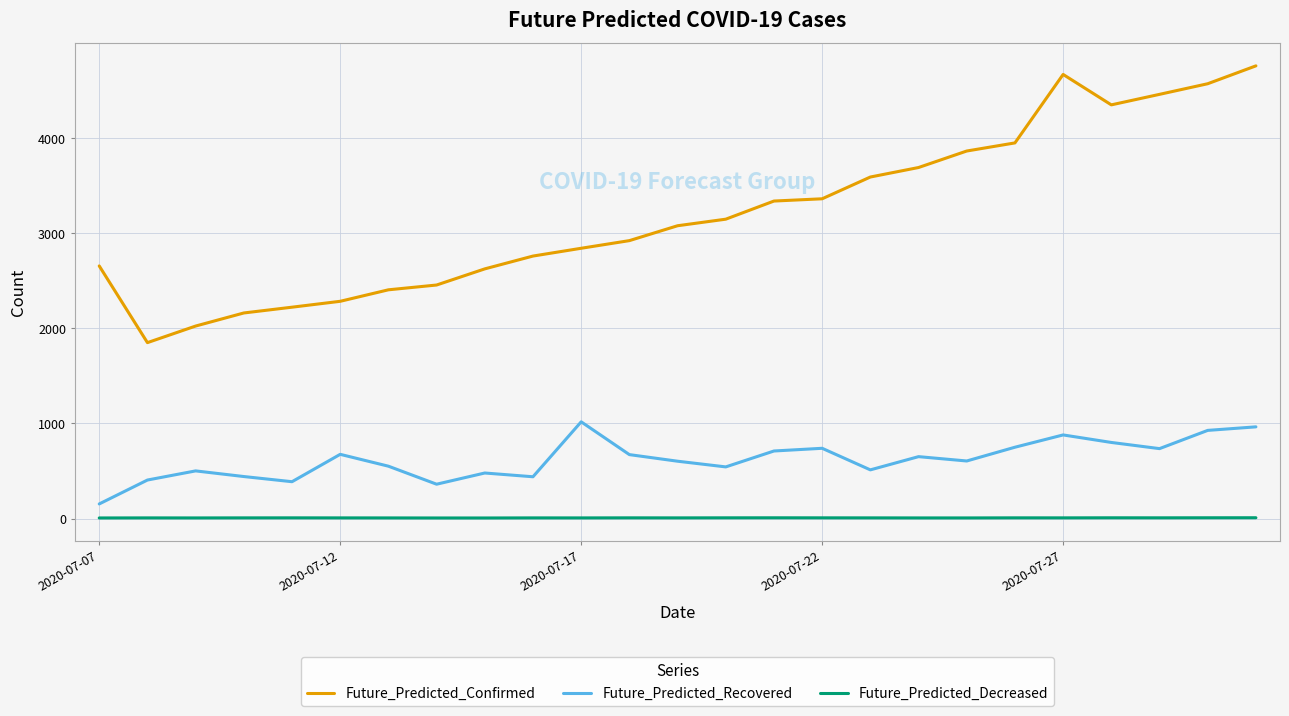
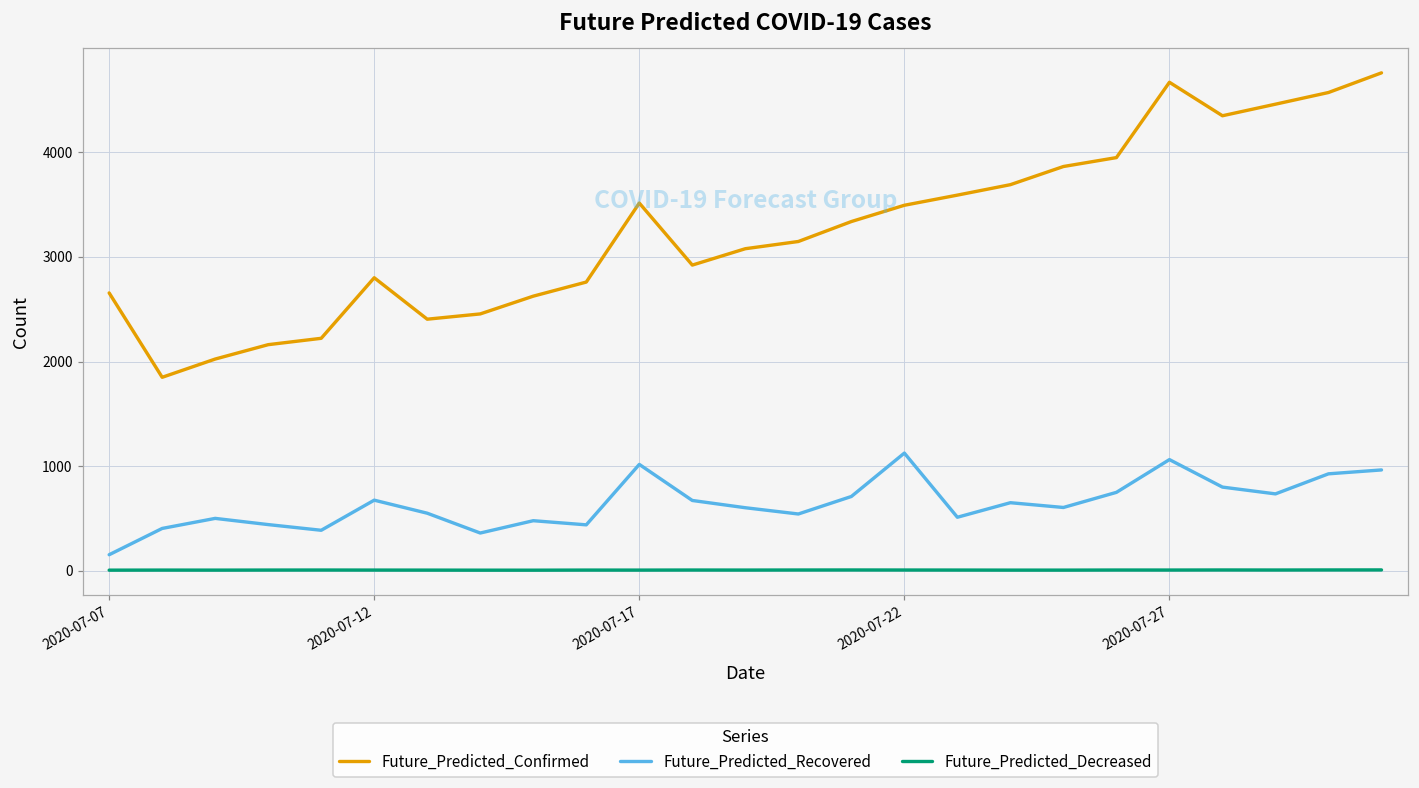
  {
    "Future_Predicted_Confirmed": {
      "2020-07-07": 2700,
-     "2020-07-12": 2300,
-     "2020-07-17": 2800,
-     "2020-07-22": 3400,
+     "2020-07-12": 2800,
+     "2020-07-17": 3500,
+     "2020-07-22": 3500,
      "2020-07-27": 4700
    },
    "Future_Predicted_Recovered": {
      "2020-07-07": 200,
      "2020-07-12": 700,
      "2020-07-17": 1000,
-     "2020-07-22": 700,
-     "2020-07-27": 900
+     "2020-07-22": 1100,
+     "2020-07-27": 1100
    },
    "Future_Predicted_Decreased": {
      "2020-07-07": 0,
      "2020-07-12": 0,
      "2020-07-17": 0,
      "2020-07-22": 0,
      "2020-07-27": 0
    }
  }
